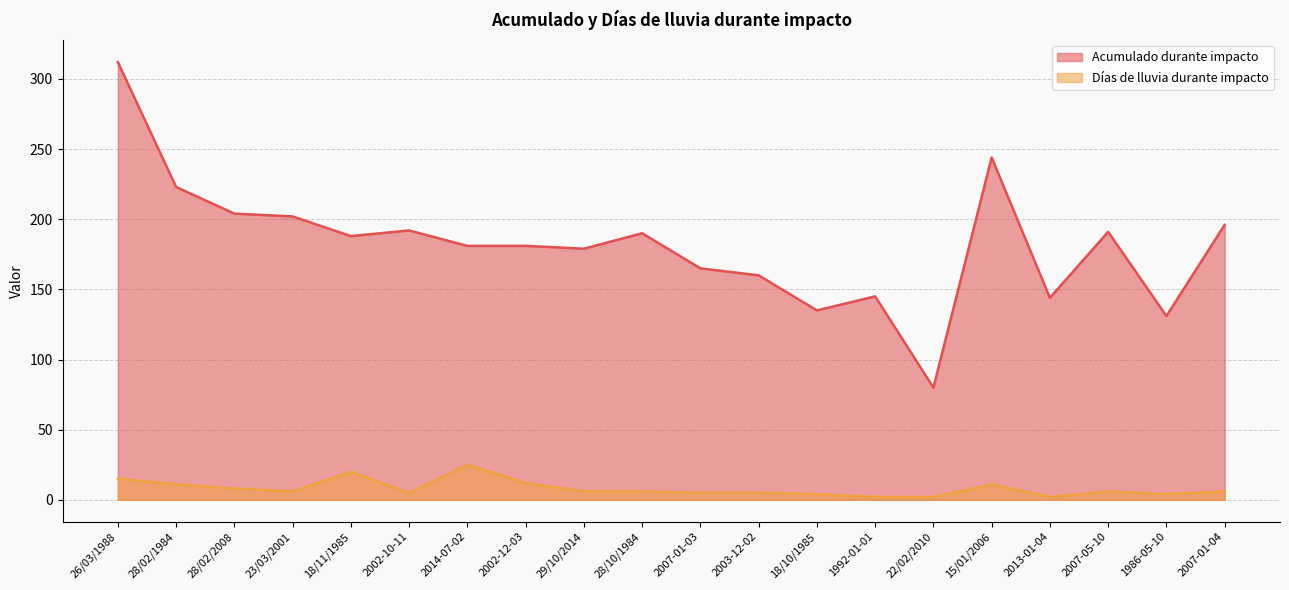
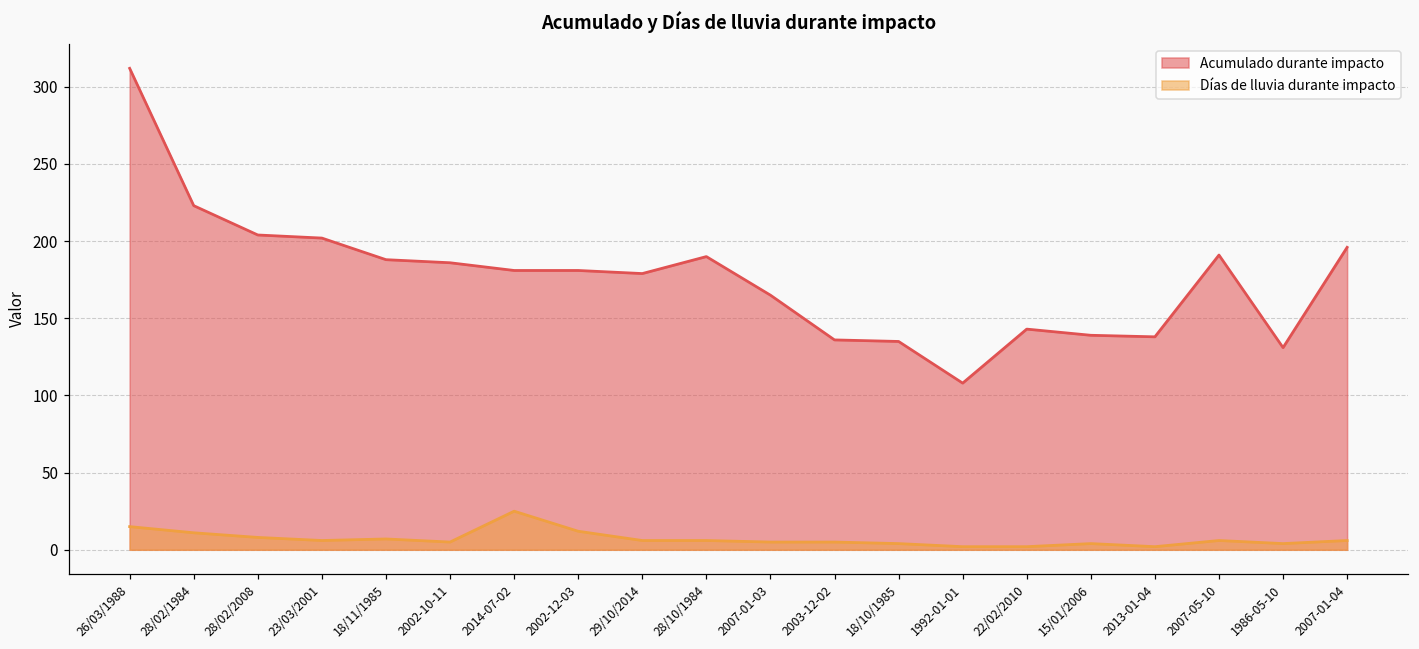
  {
    "Acumulado durante impacto": {
      "26/03/1988": 312,
      "28/02/1984": 223,
      "28/02/2008": 204,
      "23/03/2001": 202,
      "18/11/1985": 188,
-     "2002-10-11": 192,
+     "2002-10-11": 186,
      "2014-07-02": 181,
      "2002-12-03": 181,
      "29/10/2014": 179,
      "28/10/1984": 190,
      "2007-01-03": 165,
-     "2003-12-02": 160,
+     "2003-12-02": 136,
      "18/10/1985": 135,
-     "1992-01-01": 145,
-     "22/02/2010": 80,
-     "15/01/2006": 244,
-     "2013-01-04": 144,
+     "1992-01-01": 108,
+     "22/02/2010": 143,
+     "15/01/2006": 139,
+     "2013-01-04": 138,
      "2007-05-10": 191,
      "1986-05-10": 131,
      "2007-01-04": 196
    },
    "Días de lluvia durante impacto": {
      "26/03/1988": 15,
      "28/02/1984": 11,
      "28/02/2008": 8,
      "23/03/2001": 6,
-     "18/11/1985": 20,
+     "18/11/1985": 7,
      "2002-10-11": 5,
      "2014-07-02": 25,
      "2002-12-03": 12,
      "29/10/2014": 6,
      "28/10/1984": 6,
      "2007-01-03": 5,
      "2003-12-02": 5,
      "18/10/1985": 4,
      "1992-01-01": 2,
      "22/02/2010": 2,
-     "15/01/2006": 11,
+     "15/01/2006": 4,
      "2013-01-04": 2,
      "2007-05-10": 6,
      "1986-05-10": 4,
      "2007-01-04": 6
    }
  }
